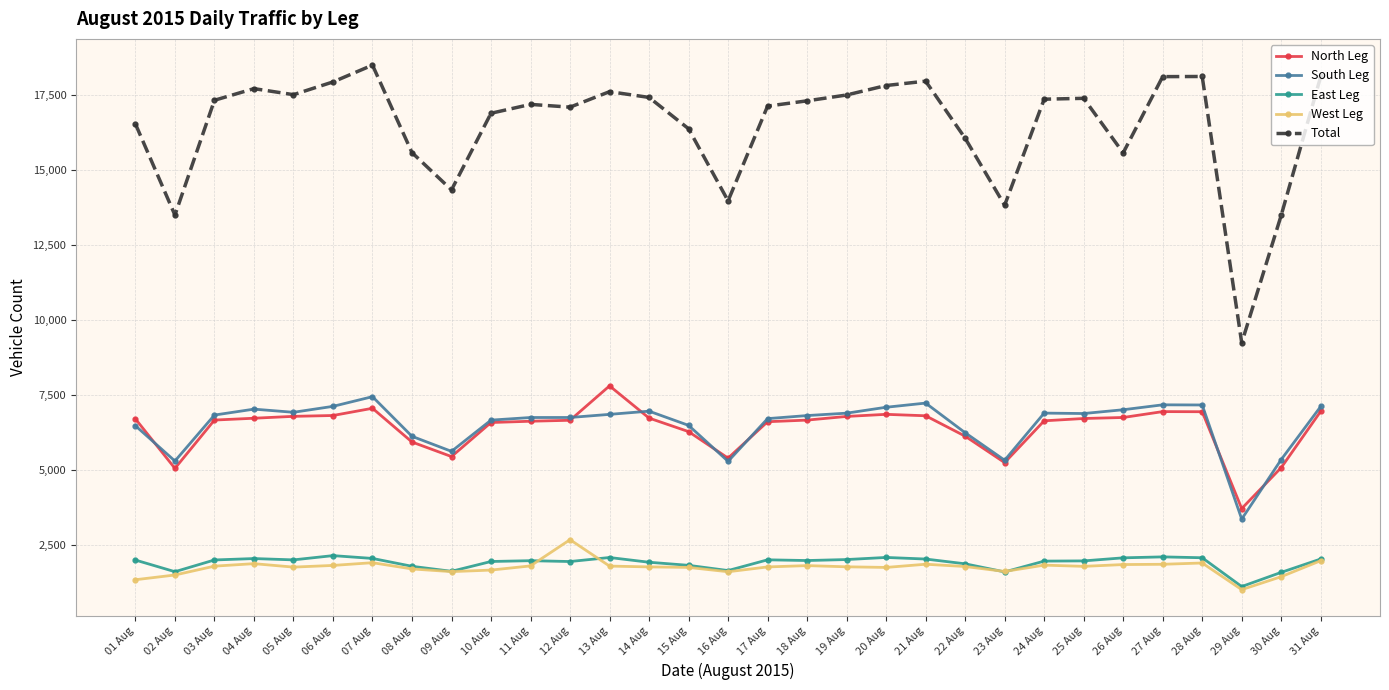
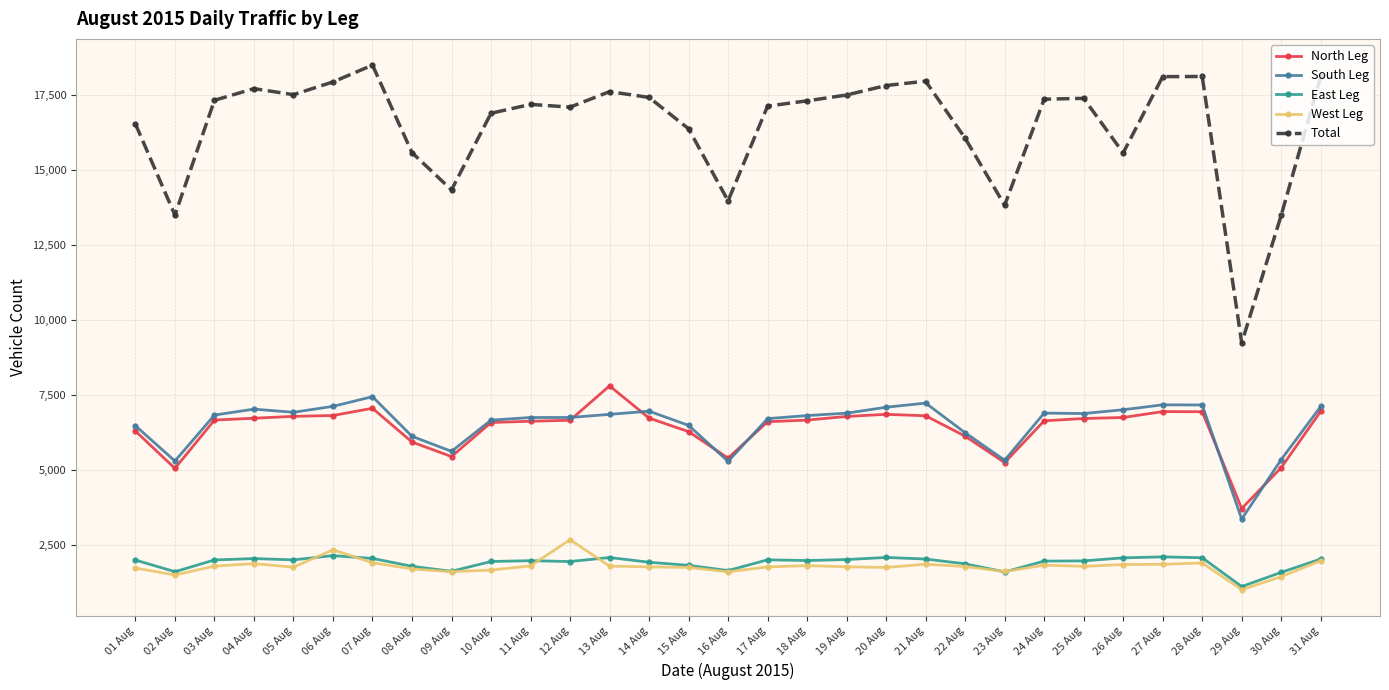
  {
    "North Leg": {
-     "01 Aug": "6,700",
+     "01 Aug": "6,300",
      "02 Aug": "5,100",
      "03 Aug": "6,700",
      "04 Aug": "6,700",
      "05 Aug": "6,800",
      "06 Aug": "6,800",
      "07 Aug": "7,100",
      "08 Aug": "5,900",
      "09 Aug": "5,500",
      "11 Aug": "6,600",
      "12 Aug": "6,700",
      "13 Aug": "7,800",
      "14 Aug": "6,700",
      "15 Aug": "6,300",
      "16 Aug": "5,400",
      "17 Aug": "6,600",
      "18 Aug": "6,700",
      "19 Aug": "6,800",
      "20 Aug": "6,900",
      "21 Aug": "6,800",
      "22 Aug": "6,100",
      "24 Aug": "6,700",
      "25 Aug": "6,700",
      "26 Aug": "6,800",
      "27 Aug": "7,000",
      "28 Aug": "7,000",
      "29 Aug": "3,700",
      "30 Aug": "5,100",
      "31 Aug": "7,000"
    },
    "West Leg": {
-     "01 Aug": "1,400",
+     "01 Aug": "1,700",
      "02 Aug": "1,500",
      "03 Aug": "1,800",
      "04 Aug": "1,900",
      "05 Aug": "1,800",
-     "06 Aug": "1,800",
+     "06 Aug": "2,300",
      "07 Aug": "1,900",
      "08 Aug": "1,700",
      "10 Aug": "1,700",
      "11 Aug": "1,800",
      "12 Aug": "2,700",
      "13 Aug": "1,800",
      "14 Aug": "1,800",
      "17 Aug": "1,800",
      "18 Aug": "1,800",
      "19 Aug": "1,800",
      "20 Aug": "1,800",
      "21 Aug": "1,900",
      "22 Aug": "1,800",
      "24 Aug": "1,800",
      "25 Aug": "1,800",
      "26 Aug": "1,900",
      "27 Aug": "1,900",
      "28 Aug": "1,900",
      "29 Aug": "1,000",
      "30 Aug": "1,500"
    },
    "Total": {
      "01 Aug": "16,500",
      "02 Aug": "13,500",
      "03 Aug": "17,300",
      "04 Aug": "17,700",
      "05 Aug": "17,500",
      "06 Aug": "17,900",
      "07 Aug": "18,500",
      "08 Aug": "15,600",
      "09 Aug": "14,300",
      "10 Aug": "16,900",
      "11 Aug": "17,200",
      "12 Aug": "17,100",
      "13 Aug": "17,600",
      "14 Aug": "17,400",
      "15 Aug": "16,400",
      "16 Aug": "14,000",
      "17 Aug": "17,100",
      "18 Aug": "17,300",
      "19 Aug": "17,500",
      "20 Aug": "17,800",
      "21 Aug": "18,000",
      "22 Aug": "16,100",
      "23 Aug": "13,800",
      "24 Aug": "17,400",
      "25 Aug": "17,400",
      "26 Aug": "15,600",
      "27 Aug": "18,100",
      "28 Aug": "18,100",
      "29 Aug": "9,300",
      "30 Aug": "13,500"
    }
  }
